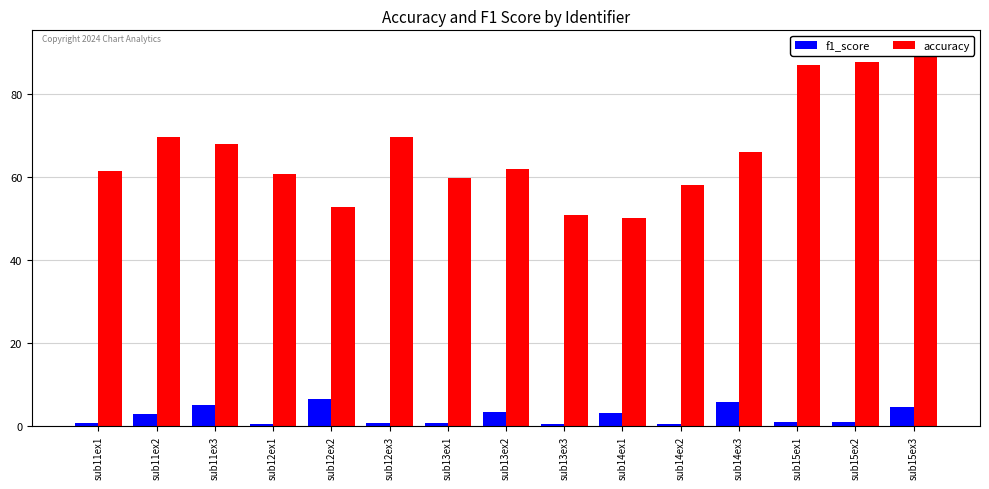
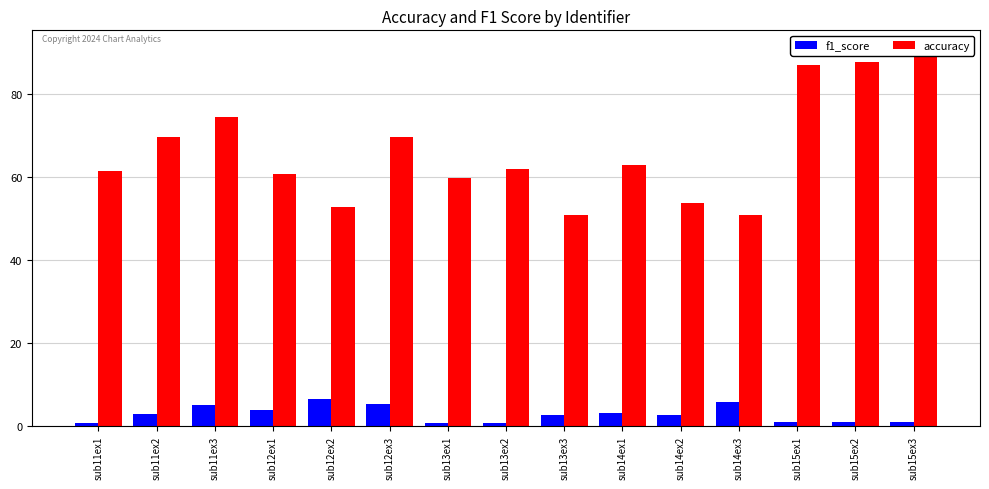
  {
    "f1_score": {
      "sub11ex2": 3,
      "sub11ex3": 5,
-     "sub12ex1": 1,
+     "sub12ex1": 4,
      "sub12ex2": 6,
-     "sub12ex3": 1,
+     "sub12ex3": 5,
      "sub13ex1": 1,
-     "sub13ex2": 3,
-     "sub13ex3": 1,
+     "sub13ex2": 1,
+     "sub13ex3": 3,
      "sub14ex1": 3,
-     "sub14ex2": 1,
+     "sub14ex2": 3,
      "sub14ex3": 6,
      "sub15ex1": 1,
      "sub15ex2": 1,
-     "sub15ex3": 4
+     "sub15ex3": 1
    },
    "accuracy": {
      "sub11ex1": 62,
      "sub11ex2": 70,
-     "sub11ex3": 68,
+     "sub11ex3": 75,
      "sub12ex1": 61,
      "sub12ex2": 53,
      "sub12ex3": 70,
      "sub13ex1": 60,
      "sub13ex2": 62,
      "sub13ex3": 51,
-     "sub14ex1": 50,
-     "sub14ex2": 58,
-     "sub14ex3": 66,
+     "sub14ex1": 63,
+     "sub14ex2": 54,
+     "sub14ex3": 51,
      "sub15ex1": 87,
      "sub15ex2": 88
    }
  }
